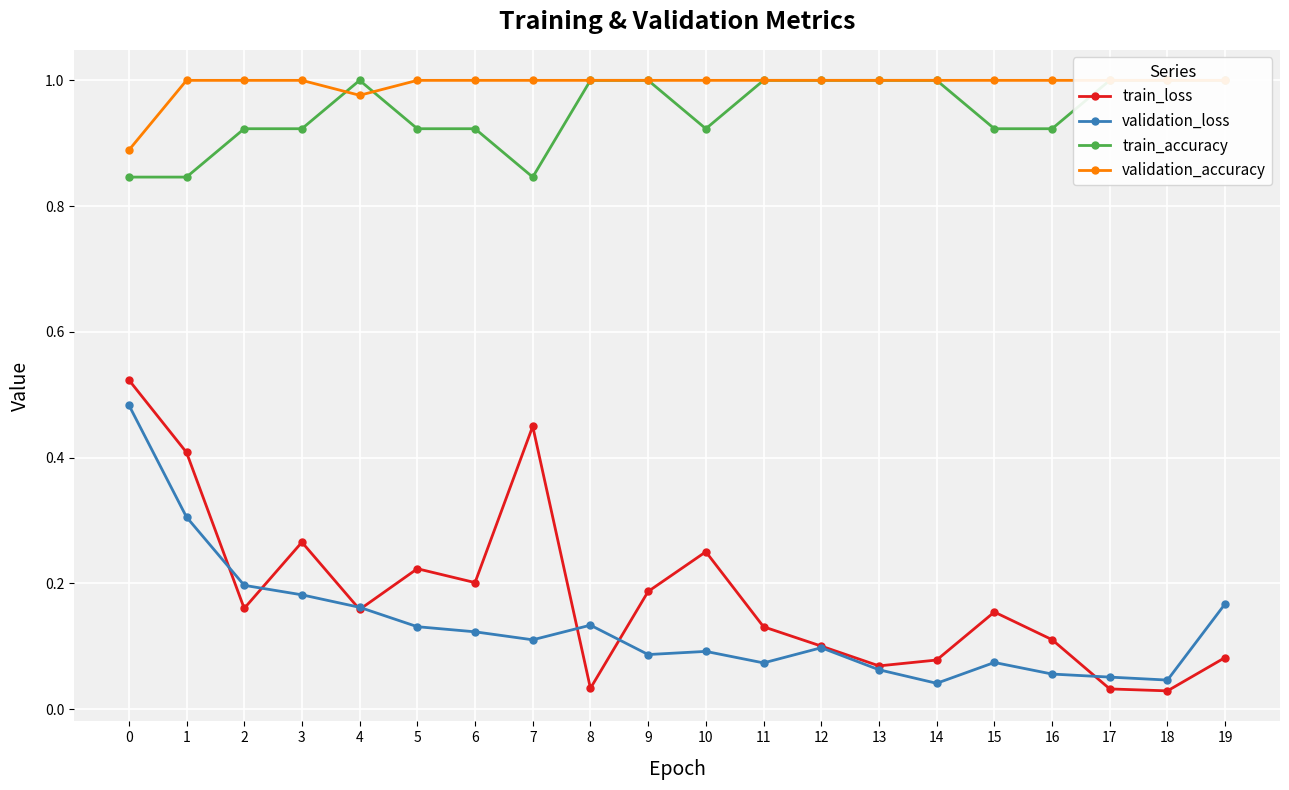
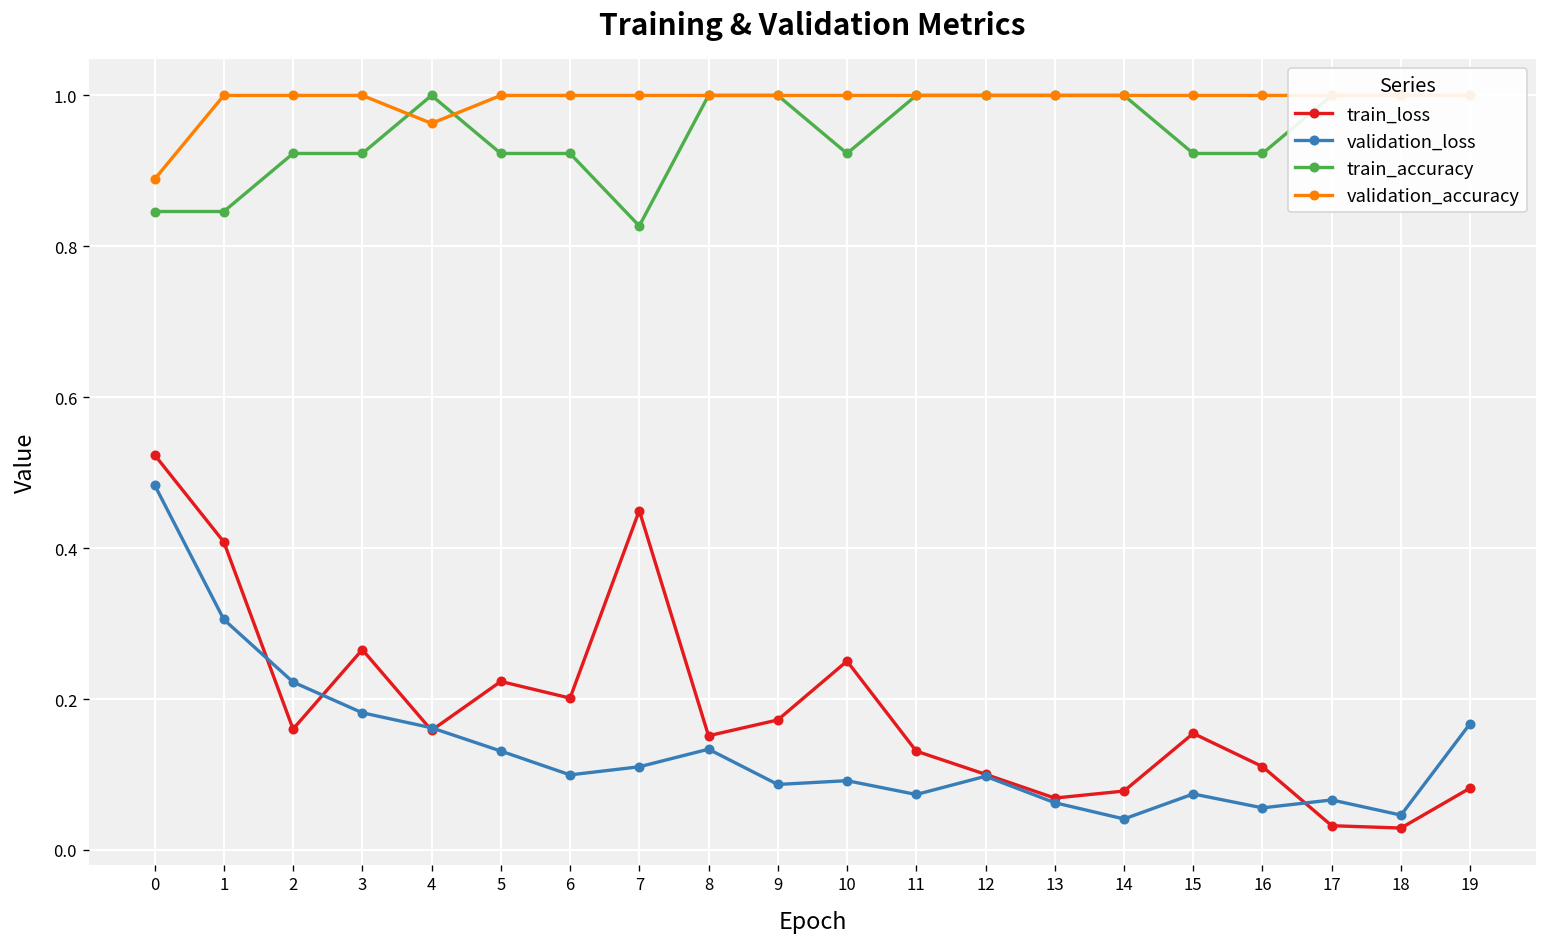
  {
    "train_loss": {
      "0": 0.52,
      "1": 0.41,
      "2": 0.16,
      "3": 0.27,
      "5": 0.22,
      "6": 0.20,
      "7": 0.45,
-     "8": 0.03,
-     "9": 0.19,
+     "8": 0.15,
+     "9": 0.17,
      "10": 0.25,
      "11": 0.13,
      "13": 0.07,
      "14": 0.08,
      "15": 0.15,
      "16": 0.11,
      "17": 0.03,
      "18": 0.03,
      "19": 0.08
    },
    "validation_loss": {
      "0": 0.48,
      "1": 0.31,
-     "2": 0.20,
+     "2": 0.22,
      "3": 0.18,
      "5": 0.13,
-     "6": 0.12,
+     "6": 0.10,
      "7": 0.11,
      "8": 0.13,
      "9": 0.09,
      "10": 0.09,
      "11": 0.07,
      "13": 0.06,
      "14": 0.04,
      "15": 0.07,
      "16": 0.06,
-     "17": 0.05,
+     "17": 0.07,
      "18": 0.05,
      "19": 0.17
    },
    "train_accuracy": {
      "0": 0.85,
      "1": 0.85,
      "2": 0.92,
      "3": 0.92,
      "4": 1.00,
      "5": 0.92,
      "6": 0.92,
-     "7": 0.85,
+     "7": 0.83,
      "10": 0.92,
      "15": 0.92,
      "16": 0.92
    },
    "validation_accuracy": {
      "0": 0.89,
      "1": 1.00,
      "2": 1.00,
      "3": 1.00,
-     "4": 0.98,
+     "4": 0.96,
      "5": 1.00,
      "6": 1.00,
      "7": 1.00,
      "10": 1.00,
      "15": 1.00,
      "16": 1.00
    }
  }
